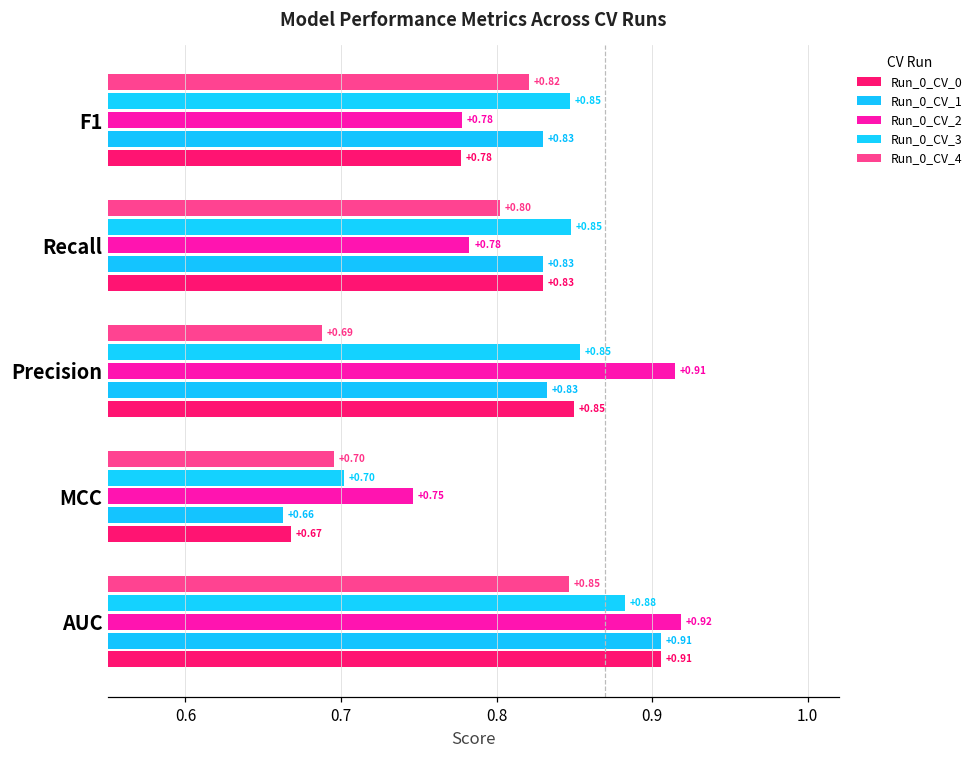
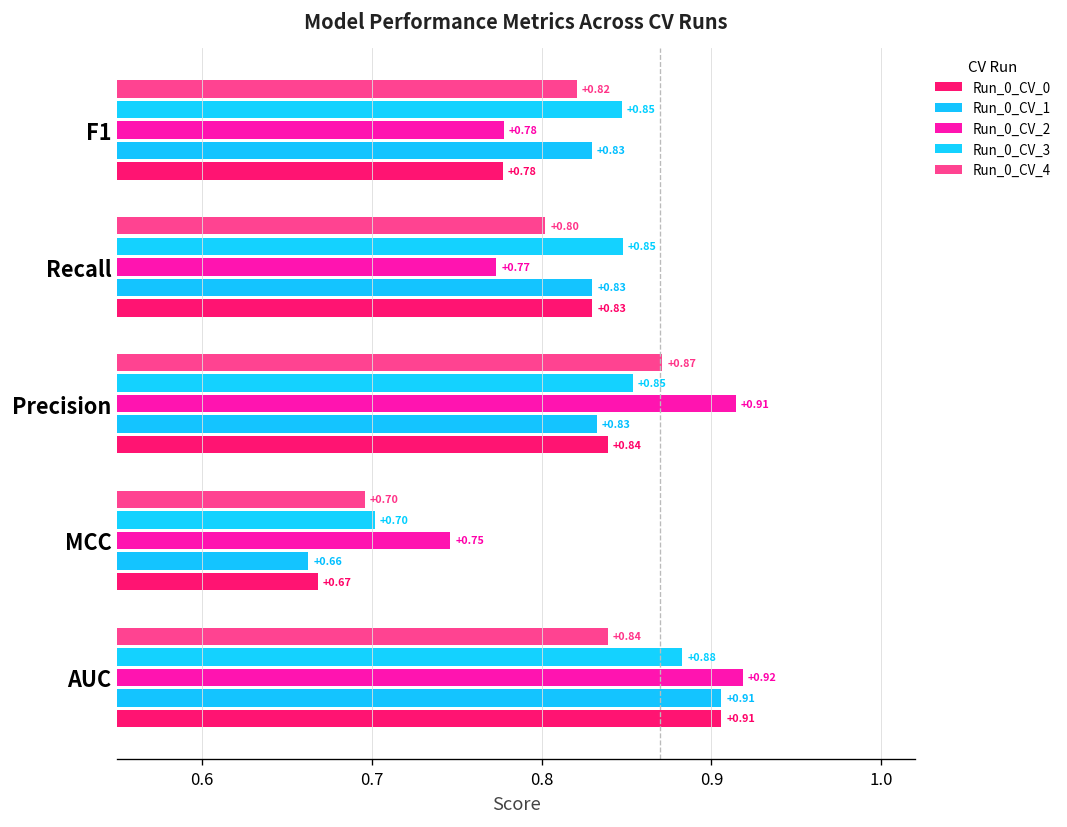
  {
    "Run_0_CV_0": {
      "F1": "+0.78",
      "Recall": "+0.83",
-     "Precision": "+0.85",
+     "Precision": "+0.84",
      "MCC": "+0.67",
      "AUC": "+0.91"
    },
    "Run_0_CV_2": {
      "F1": "+0.78",
-     "Recall": "+0.78",
+     "Recall": "+0.77",
      "Precision": "+0.91",
      "MCC": "+0.75",
      "AUC": "+0.92"
    },
    "Run_0_CV_4": {
      "F1": "+0.82",
      "Recall": "+0.80",
-     "Precision": "+0.69",
+     "Precision": "+0.87",
      "MCC": "+0.70",
-     "AUC": "+0.85"
+     "AUC": "+0.84"
    }
  }
